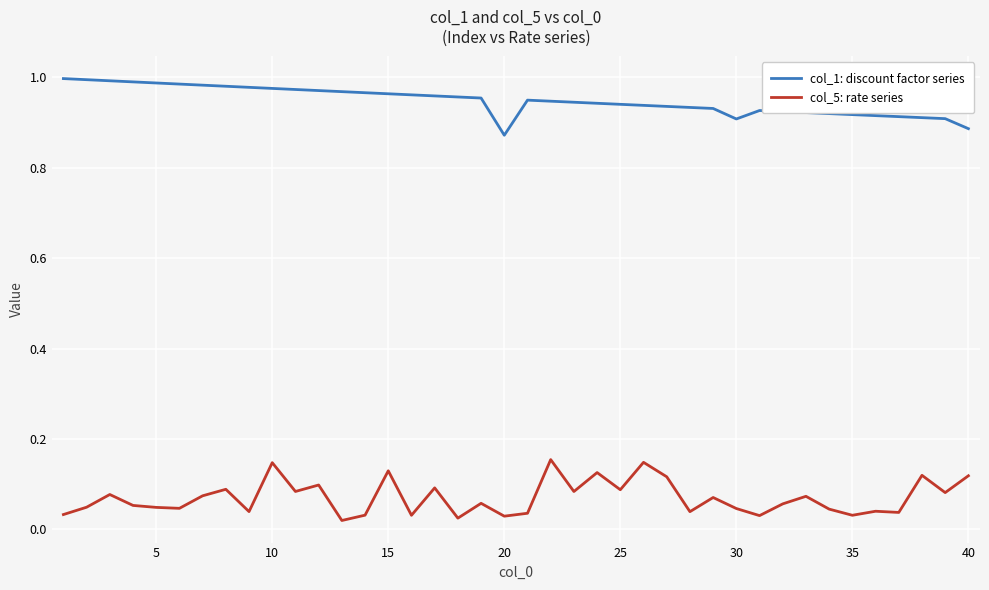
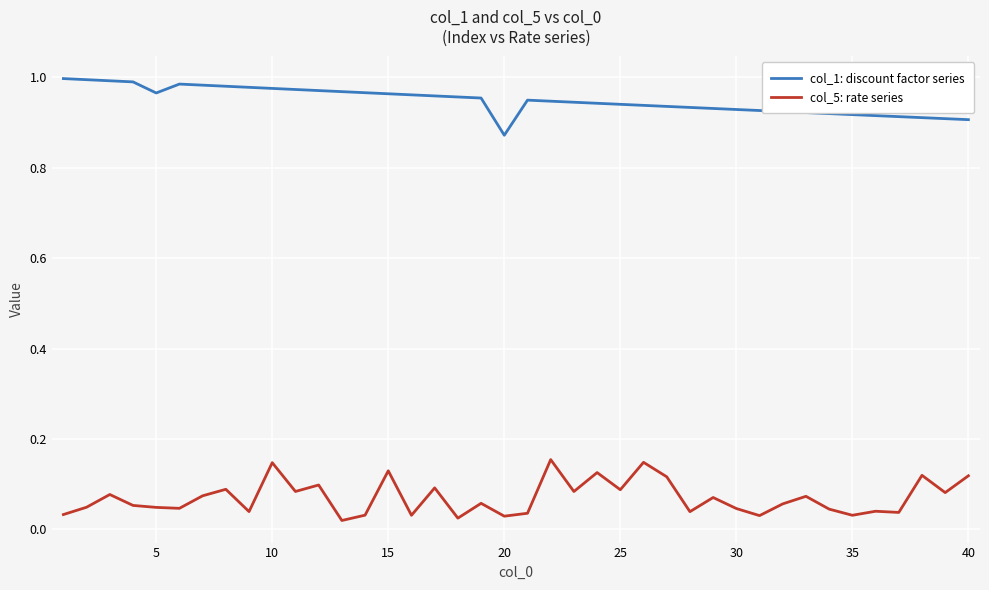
  {
    "col_1: discount factor series": {
-     "5": 0.99,
+     "5": 0.97,
      "10": 0.98,
      "15": 0.96,
      "20": 0.87,
      "25": 0.94,
-     "30": 0.91,
+     "30": 0.93,
      "35": 0.92,
-     "40": 0.89
+     "40": 0.91
    },
    "col_5: rate series": {
      "5": 0.05,
      "10": 0.15,
      "15": 0.13,
      "20": 0.03,
      "25": 0.09,
      "30": 0.05,
      "35": 0.03,
      "40": 0.12
    }
  }
